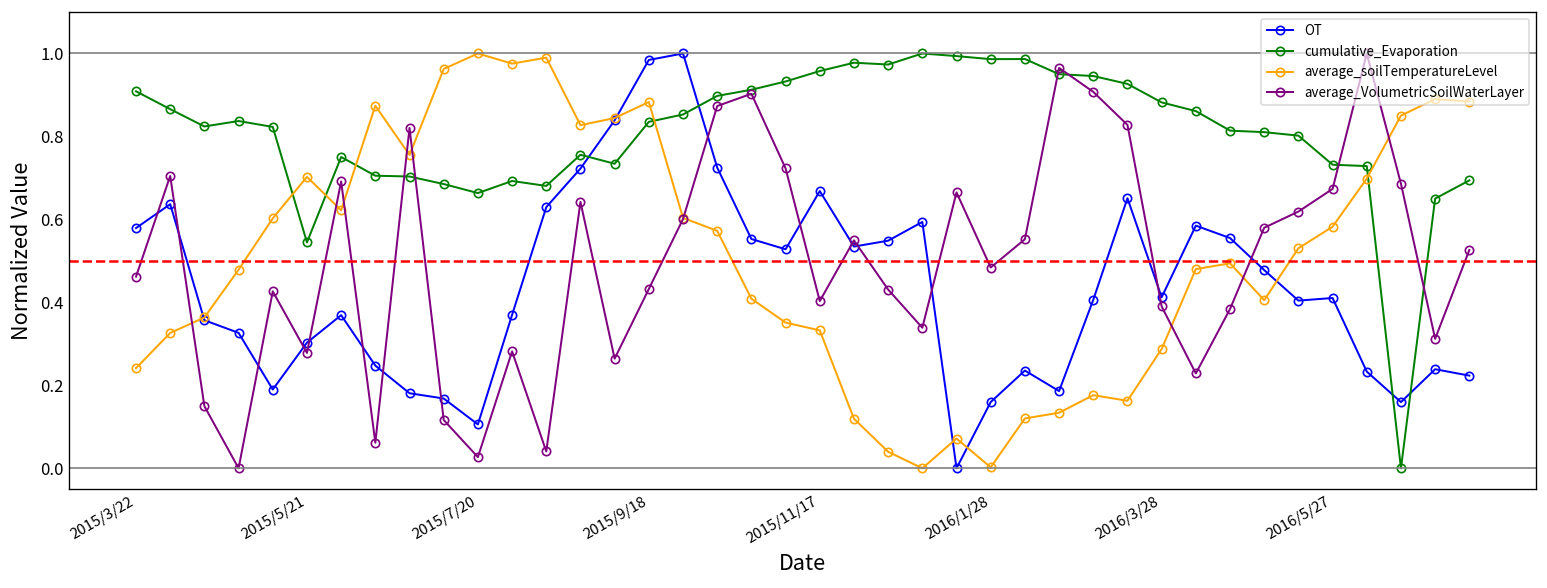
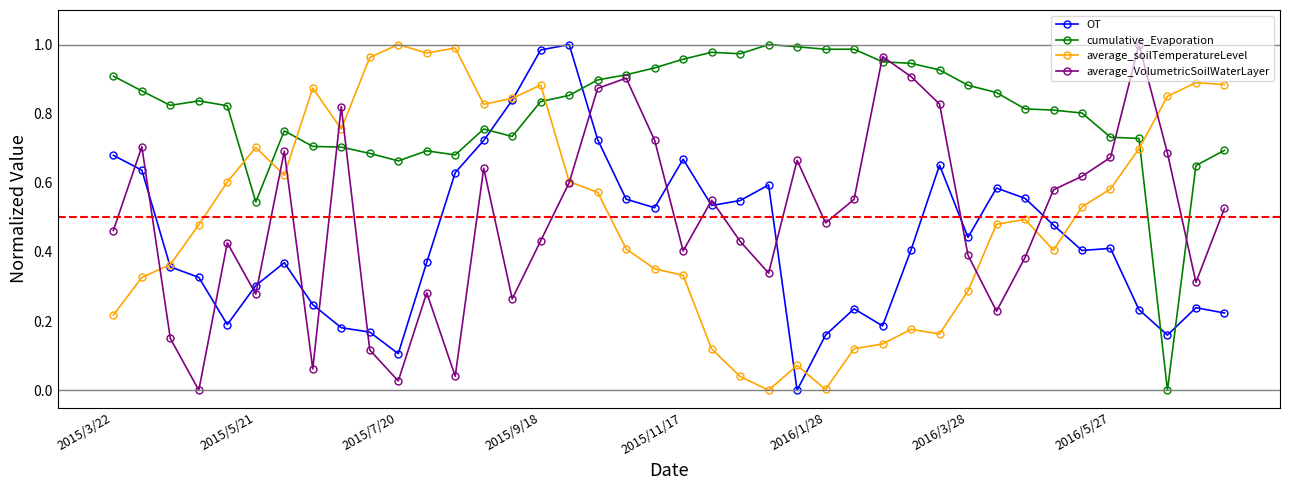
  {
    "OT": {
-     "2015/3/22": 0.58,
+     "2015/3/22": 0.68,
      "2015/5/21": 0.30,
      "2015/7/20": 0.11,
      "2015/9/18": 0.98,
      "2015/11/17": 0.67,
      "2016/1/28": 0.16,
-     "2016/3/28": 0.41,
+     "2016/3/28": 0.44,
      "2016/5/27": 0.41
    },
    "cumulative_Evaporation": {
      "2015/3/22": 0.91,
      "2015/5/21": 0.54,
      "2015/7/20": 0.66,
      "2015/9/18": 0.84,
      "2015/11/17": 0.96,
      "2016/1/28": 0.99,
      "2016/3/28": 0.88,
      "2016/5/27": 0.73
    },
    "average_soilTemperatureLevel": {
-     "2015/3/22": 0.24,
+     "2015/3/22": 0.22,
      "2015/5/21": 0.70,
      "2015/7/20": 1.00,
      "2015/9/18": 0.88,
      "2015/11/17": 0.33,
      "2016/1/28": 0.00,
      "2016/3/28": 0.29,
      "2016/5/27": 0.58
    },
    "average_VolumetricSoilWaterLayer": {
      "2015/3/22": 0.46,
      "2015/5/21": 0.28,
      "2015/7/20": 0.03,
      "2015/9/18": 0.43,
      "2015/11/17": 0.40,
      "2016/1/28": 0.48,
      "2016/3/28": 0.39,
      "2016/5/27": 0.67
    }
  }
